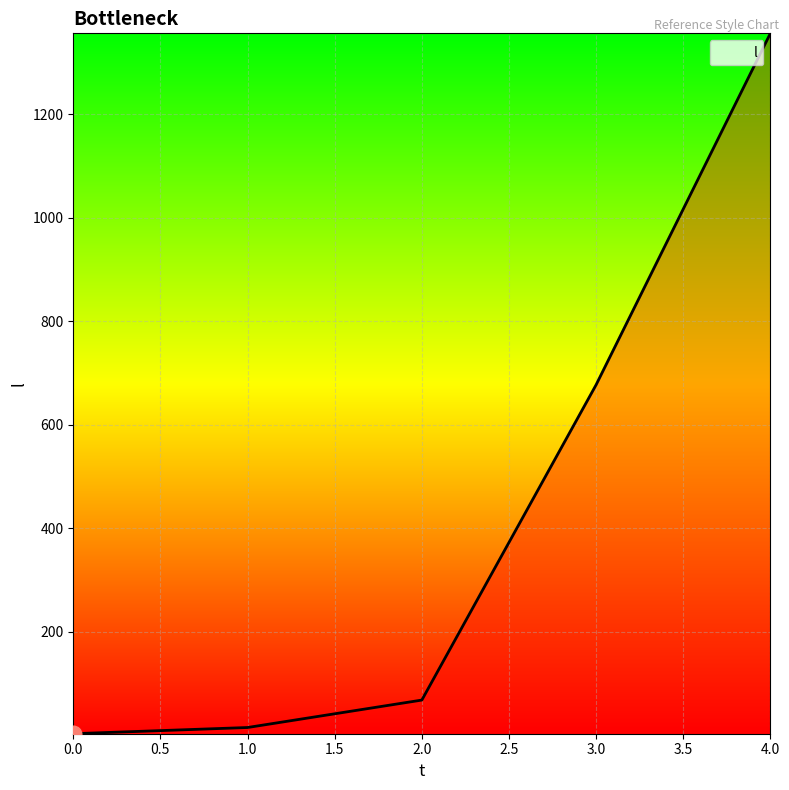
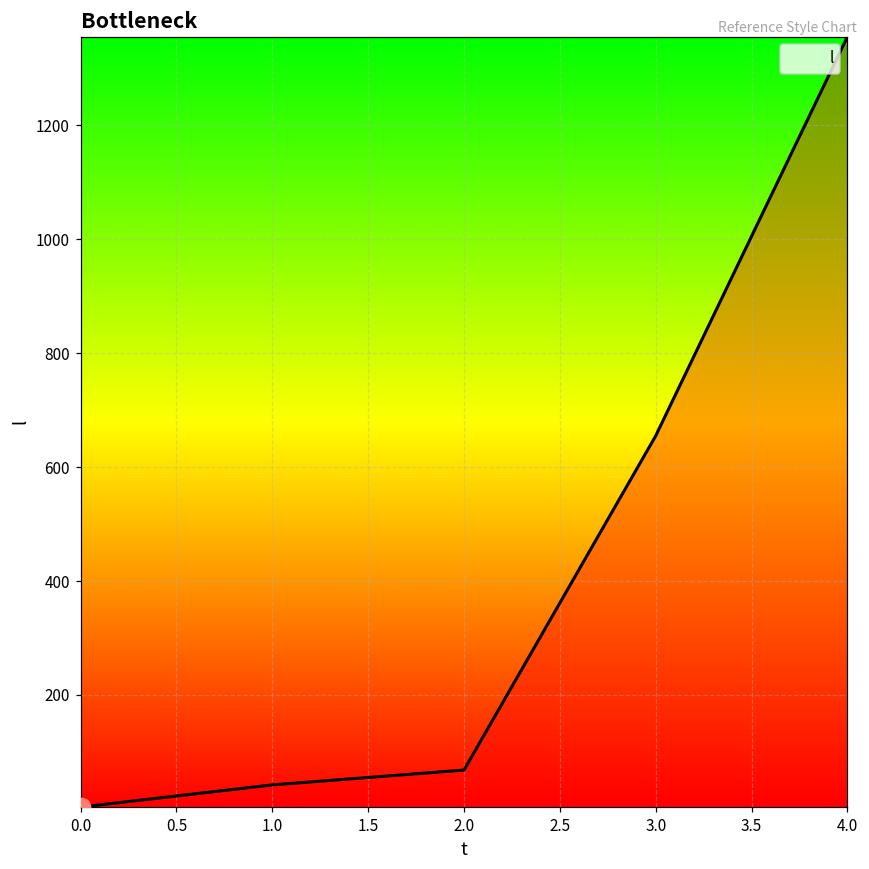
  {
    "l": {
-     "1.0": 20,
+     "1.0": 40,
      "2.0": 70,
-     "3.0": 680,
+     "3.0": 660,
      "4.0": 1360
    }
  }
